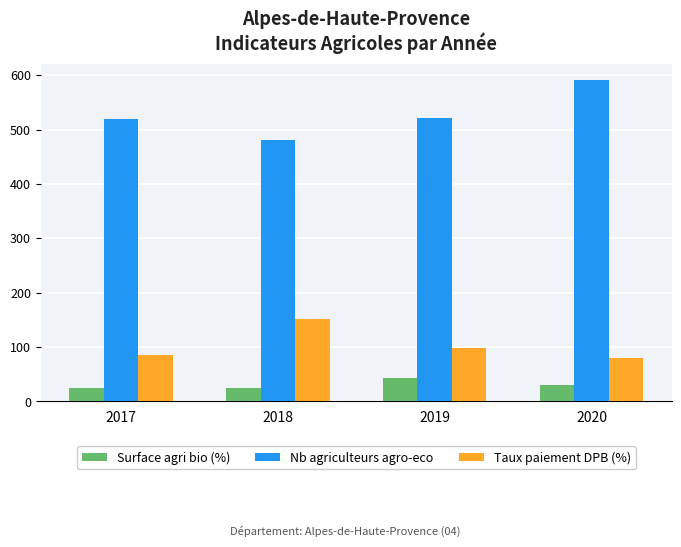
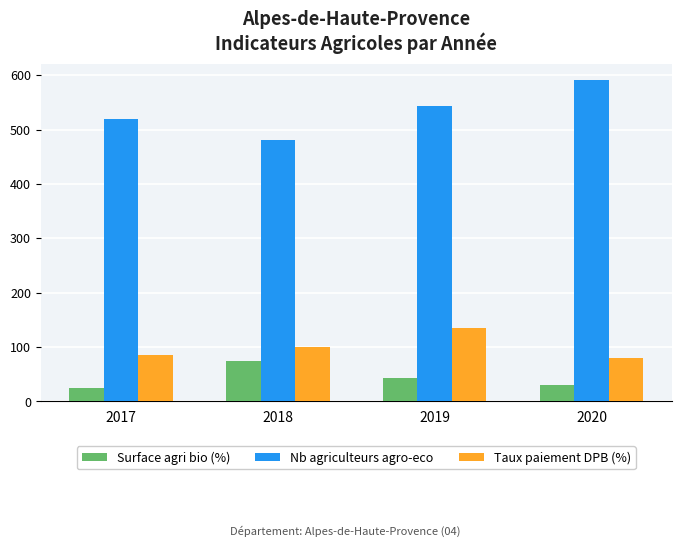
  {
    "Surface agri bio (%)": {
      "2017": 20,
-     "2018": 30,
+     "2018": 70,
      "2019": 40,
      "2020": 30
    },
    "Nb agriculteurs agro-eco": {
      "2017": 520,
      "2018": 480,
-     "2019": 520,
+     "2019": 540,
      "2020": 590
    },
    "Taux paiement DPB (%)": {
      "2017": 90,
-     "2018": 150,
-     "2019": 100,
+     "2018": 100,
+     "2019": 130,
      "2020": 80
    }
  }
